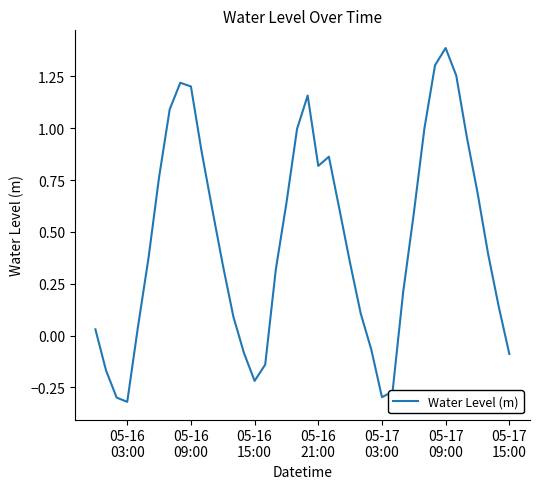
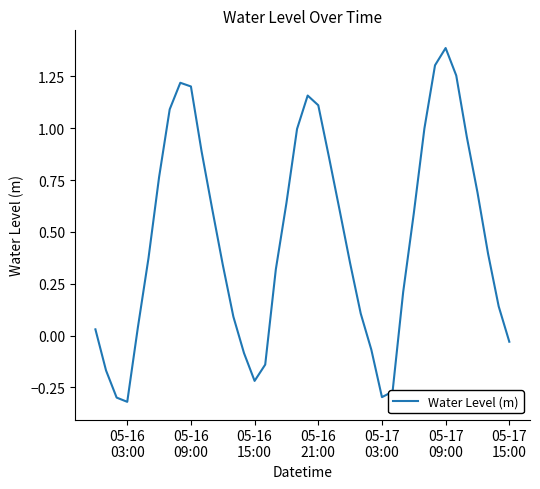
  {
    "05-16 03:00": -0.32,
    "05-16 09:00": 1.20,
    "05-16 15:00": -0.22,
-   "05-16 21:00": 0.82,
+   "05-16 21:00": 1.11,
    "05-17 03:00": -0.30,
    "05-17 09:00": 1.39,
-   "05-17 15:00": -0.09
+   "05-17 15:00": -0.03
  }
